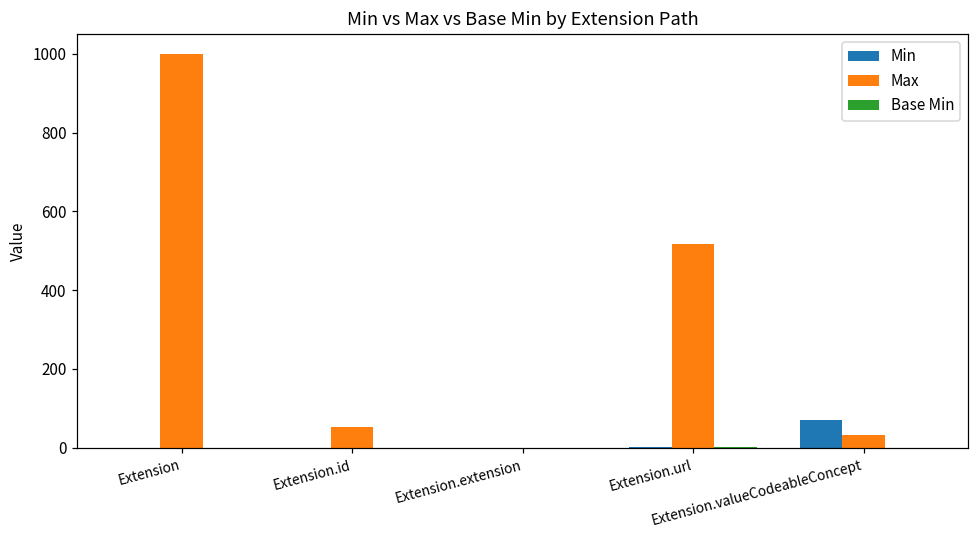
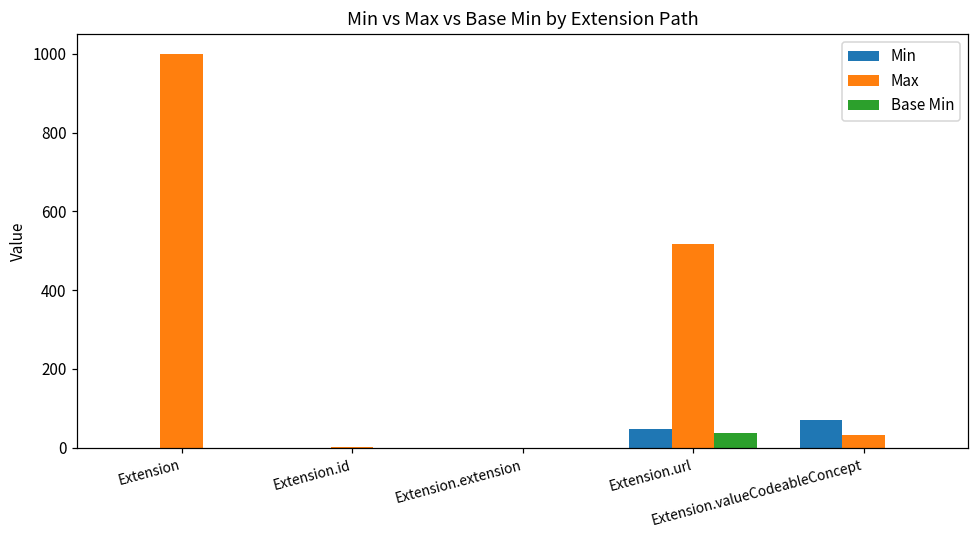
  {
    "Min": {
      "Extension": 0,
      "Extension.id": 0,
      "Extension.extension": 0,
-     "Extension.url": 0,
+     "Extension.url": 50,
      "Extension.valueCodeableConcept": 70
    },
    "Max": {
      "Extension": 1000,
-     "Extension.id": 50,
+     "Extension.id": 0,
      "Extension.extension": 0,
      "Extension.url": 520,
      "Extension.valueCodeableConcept": 30
    },
    "Base Min": {
      "Extension": 0,
      "Extension.id": 0,
      "Extension.extension": 0,
-     "Extension.url": 0,
+     "Extension.url": 40,
      "Extension.valueCodeableConcept": 0
    }
  }
